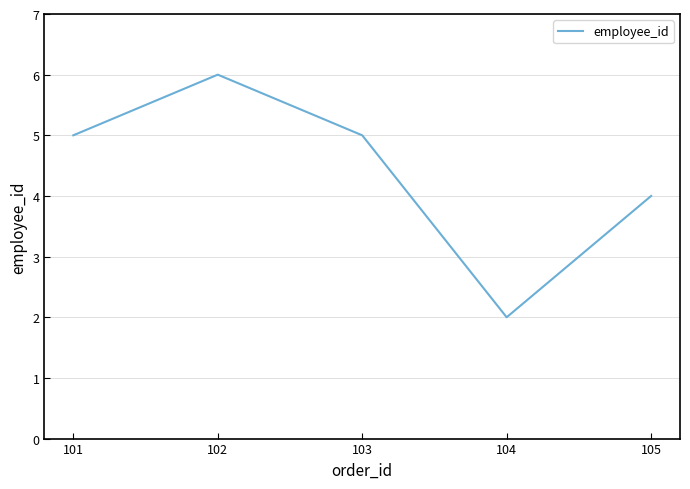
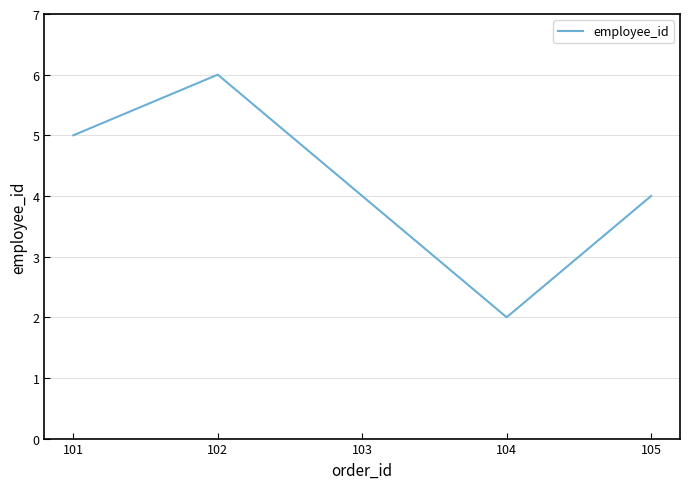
  {
    "101": 5,
    "102": 6,
-   "103": 5,
+   "103": 4,
    "104": 2,
    "105": 4
  }
